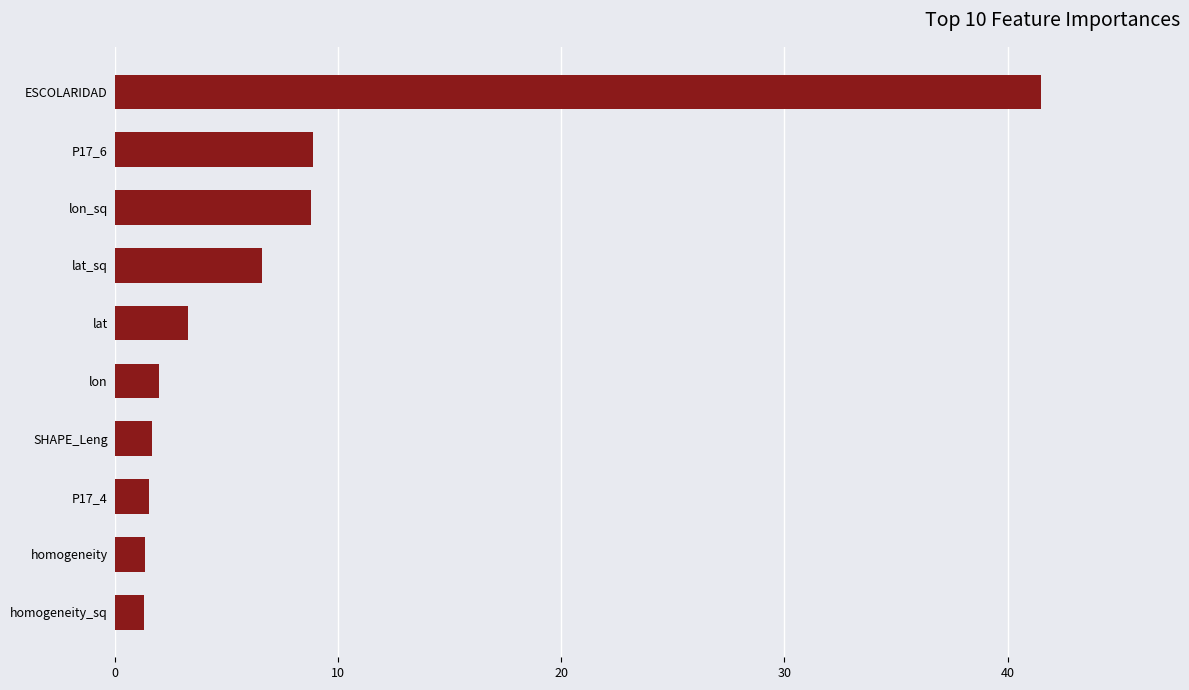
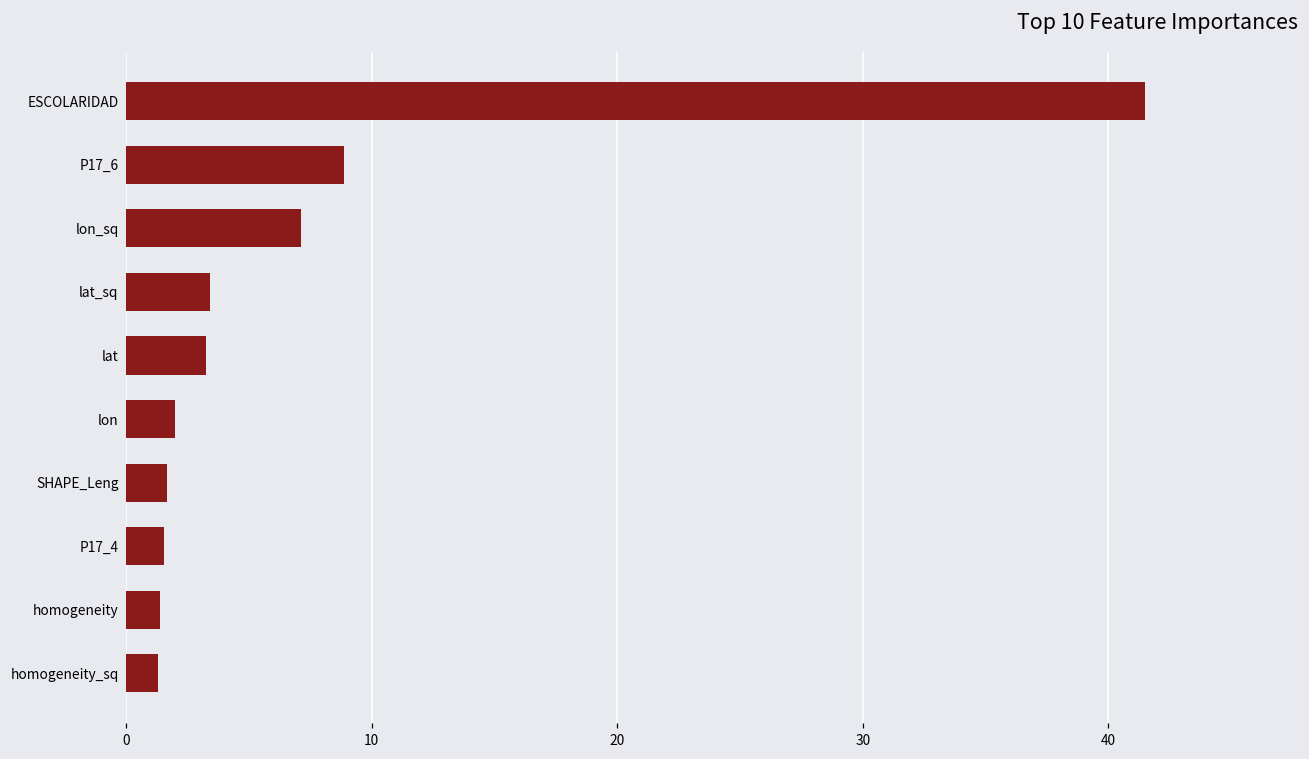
  {
    "ESCOLARIDAD": 41.5,
    "P17_6": 8.9,
-   "lon_sq": 8.8,
-   "lat_sq": 6.6,
+   "lon_sq": 7.1,
+   "lat_sq": 3.4,
    "lat": 3.3,
    "lon": 2.0,
    "SHAPE_Leng": 1.6,
    "P17_4": 1.5,
    "homogeneity": 1.4,
    "homogeneity_sq": 1.3
  }
